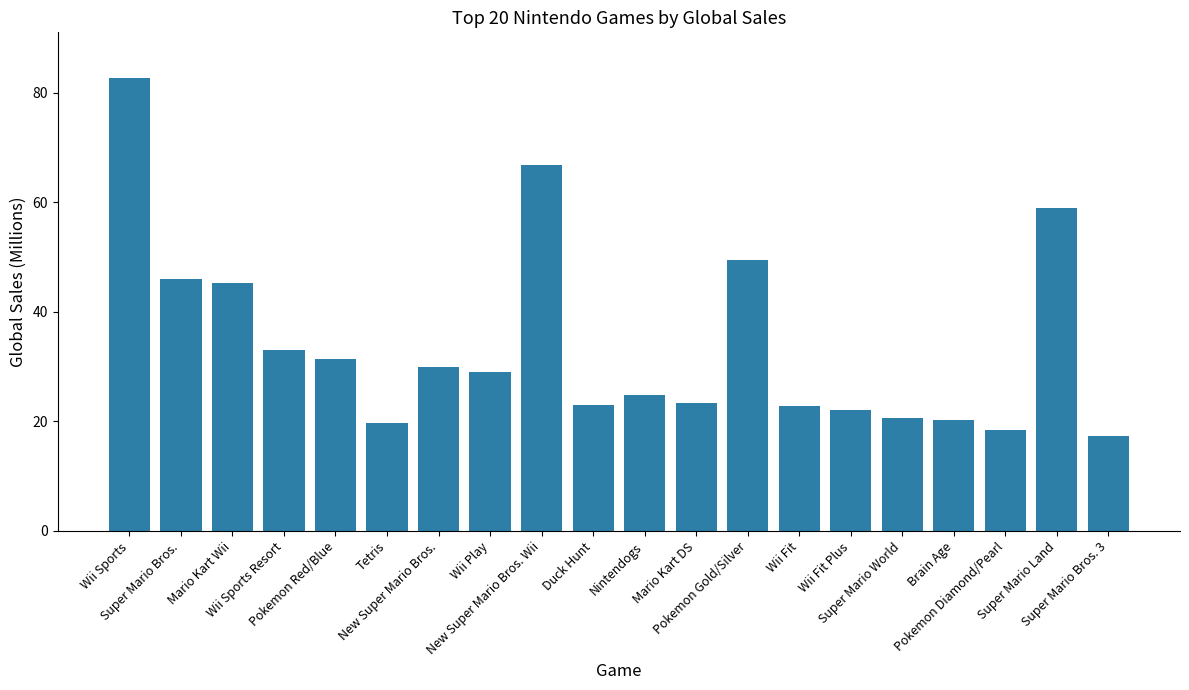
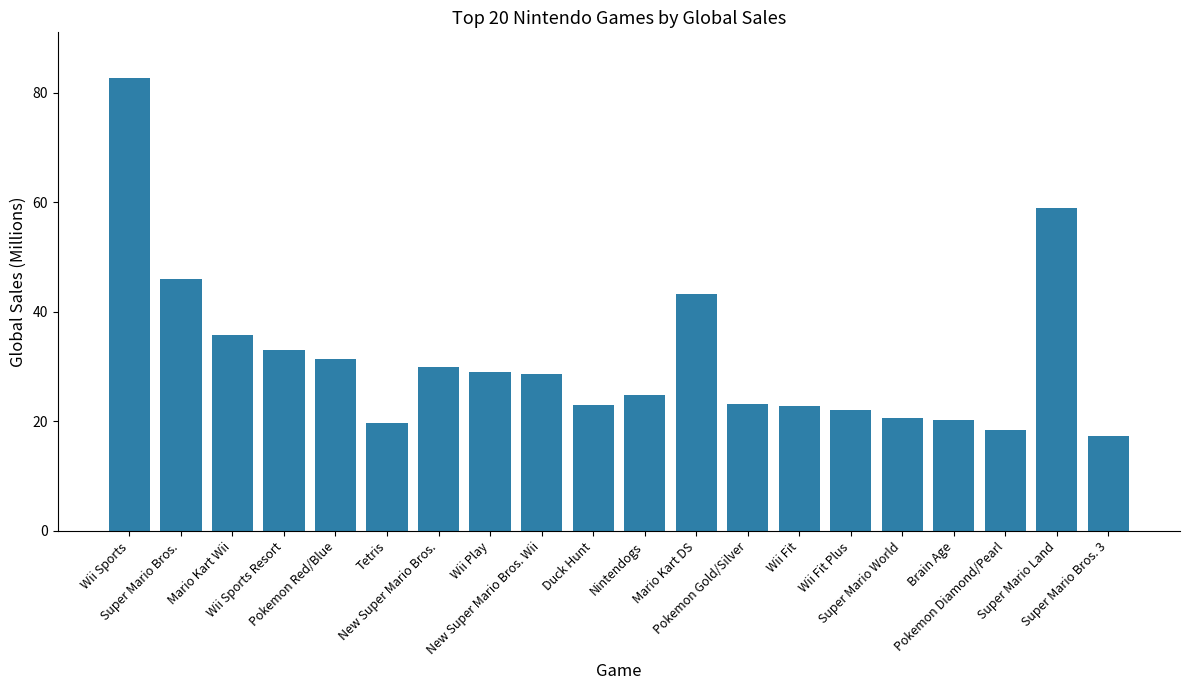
  {
    "Wii Sports": 83,
    "Super Mario Bros.": 46,
-   "Mario Kart Wii": 45,
+   "Mario Kart Wii": 36,
    "Wii Sports Resort": 33,
    "Pokemon Red/Blue": 31,
    "Tetris": 20,
    "New Super Mario Bros.": 30,
    "Wii Play": 29,
-   "New Super Mario Bros. Wii": 67,
+   "New Super Mario Bros. Wii": 29,
    "Duck Hunt": 23,
    "Nintendogs": 25,
-   "Mario Kart DS": 23,
-   "Pokemon Gold/Silver": 50,
+   "Mario Kart DS": 43,
+   "Pokemon Gold/Silver": 23,
    "Wii Fit": 23,
    "Wii Fit Plus": 22,
    "Super Mario World": 21,
    "Brain Age": 20,
    "Pokemon Diamond/Pearl": 18,
    "Super Mario Land": 59,
    "Super Mario Bros. 3": 17
  }
